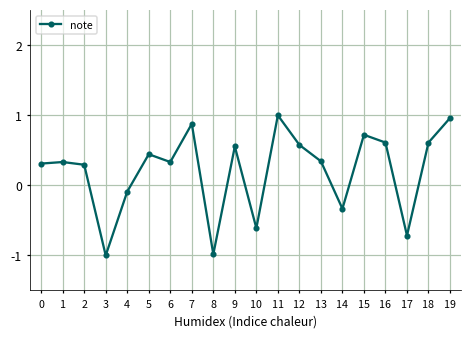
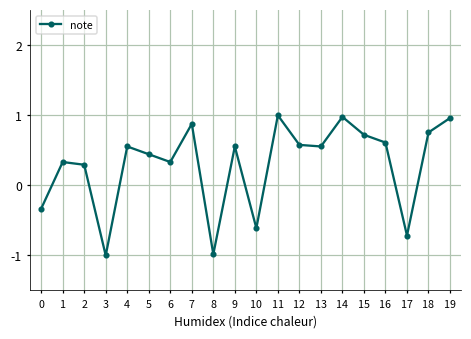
  {
-   "0": 0.3,
+   "0": -0.3,
    "1": 0.3,
    "2": 0.3,
    "3": -1.0,
-   "4": -0.1,
+   "4": 0.6,
    "5": 0.4,
    "6": 0.3,
    "7": 0.9,
    "8": -1.0,
    "9": 0.6,
    "10": -0.6,
    "11": 1.0,
    "12": 0.6,
-   "13": 0.3,
-   "14": -0.3,
+   "13": 0.6,
+   "14": 1.0,
    "15": 0.7,
    "16": 0.6,
    "17": -0.7,
-   "18": 0.6,
+   "18": 0.8,
    "19": 1.0
  }
